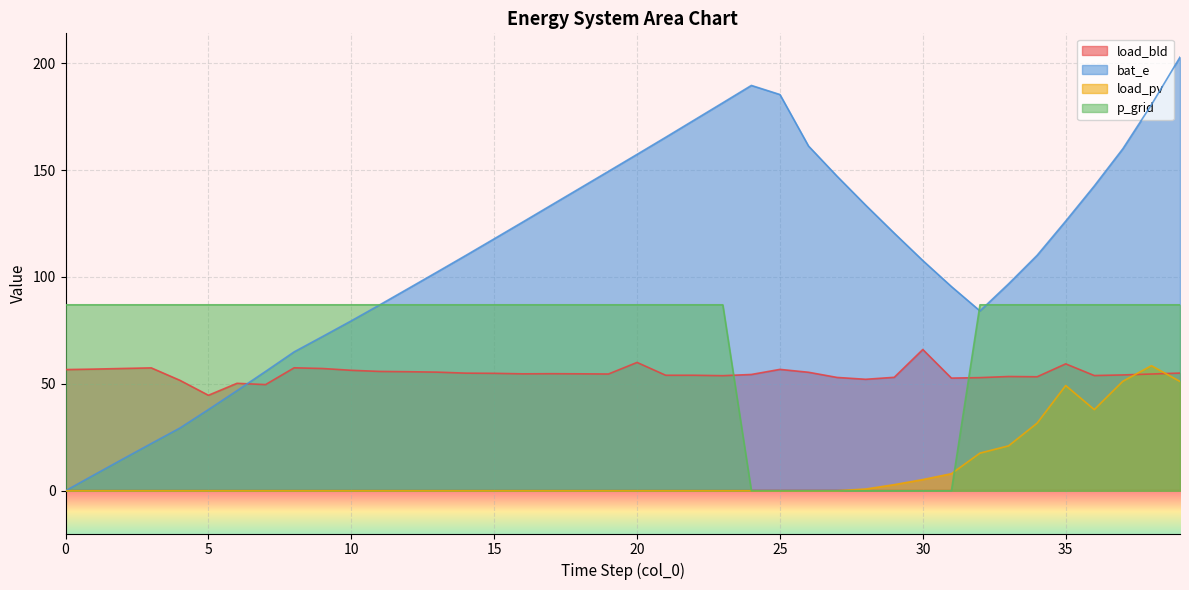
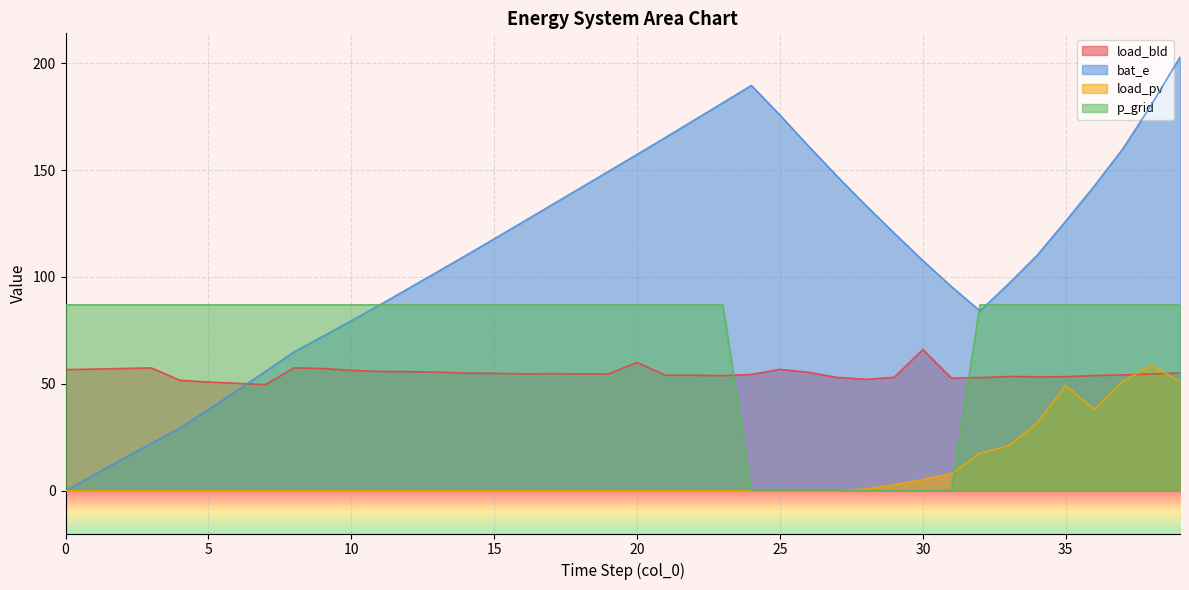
  {
    "load_bld": {
      "0": 57,
-     "5": 45,
+     "5": 51,
      "10": 56,
      "15": 55,
      "20": 60,
      "25": 57,
      "30": 66,
-     "35": 59
+     "35": 53
    },
    "bat_e": {
      "5": 38,
      "10": 79,
      "15": 118,
      "20": 157,
-     "25": 185,
+     "25": 176,
      "30": 108,
      "35": 126
    },
    "load_pv": {
      "5": 0,
      "10": 0,
      "15": 0,
      "20": 0,
      "30": 5,
      "35": 49
    },
    "p_grid": {
      "0": 87,
      "5": 87,
      "10": 87,
      "15": 87,
      "20": 87,
      "30": 0,
      "35": 87
    }
  }
